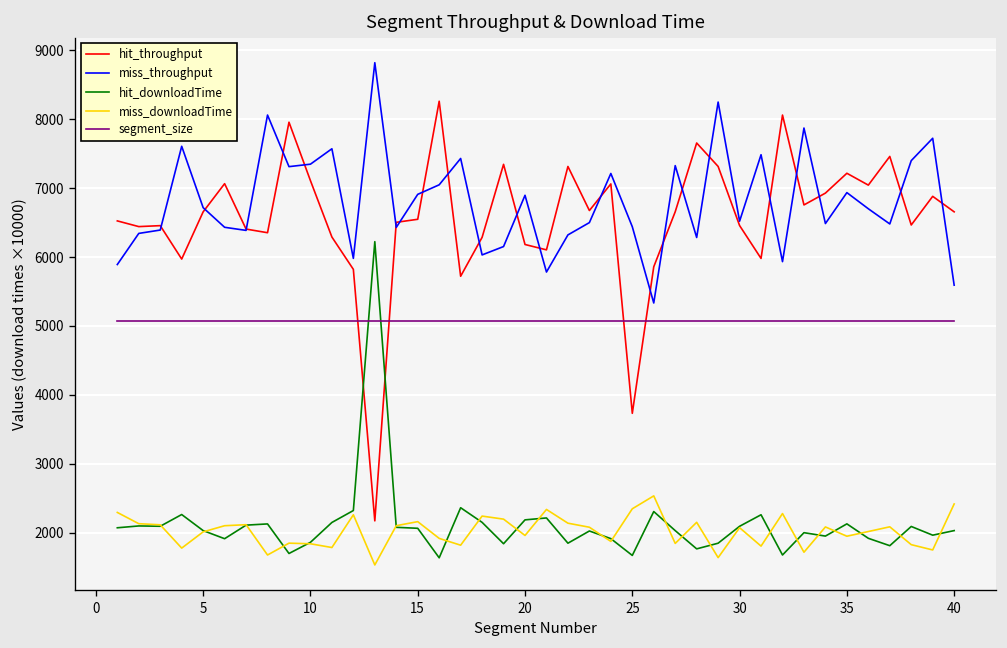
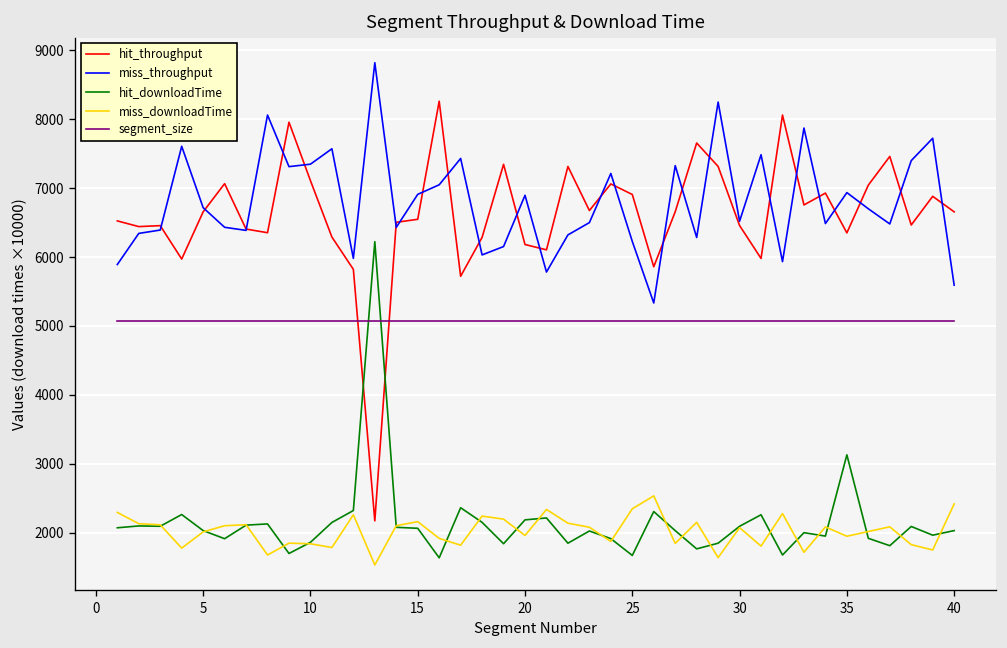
  {
    "hit_throughput": {
      "5": 6700,
      "10": 7100,
      "15": 6500,
      "20": 6200,
-     "25": 3700,
+     "25": 6900,
      "30": 6500,
-     "35": 7200,
+     "35": 6300,
      "40": 6700
    },
    "miss_throughput": {
      "5": 6700,
      "10": 7300,
      "15": 6900,
      "20": 6900,
-     "25": 6400,
+     "25": 6200,
      "30": 6500,
      "35": 6900,
      "40": 5600
    },
    "hit_downloadTime": {
      "15": 2100,
      "20": 2200,
      "25": 1700,
-     "35": 2100,
+     "35": 3100,
      "40": 2000
    },
    "miss_downloadTime": {
      "15": 2200,
      "20": 2000,
      "25": 2300,
      "35": 1900,
      "40": 2400
    },
    "segment_size": {
      "5": 5100,
      "10": 5100,
      "15": 5100,
      "20": 5100,
      "25": 5100,
      "30": 5100,
      "35": 5100,
      "40": 5100
    }
  }
